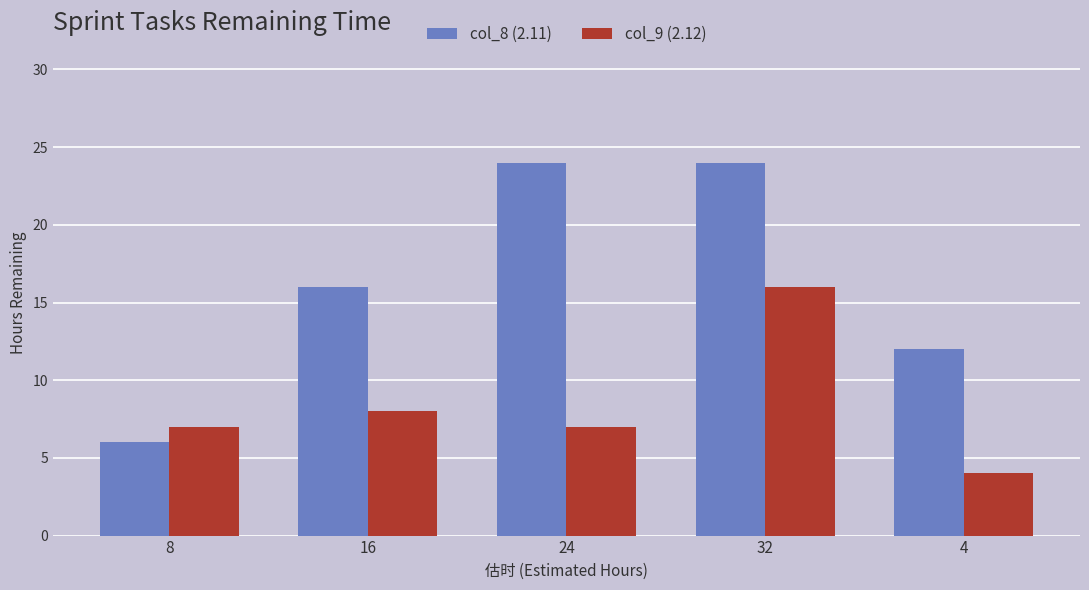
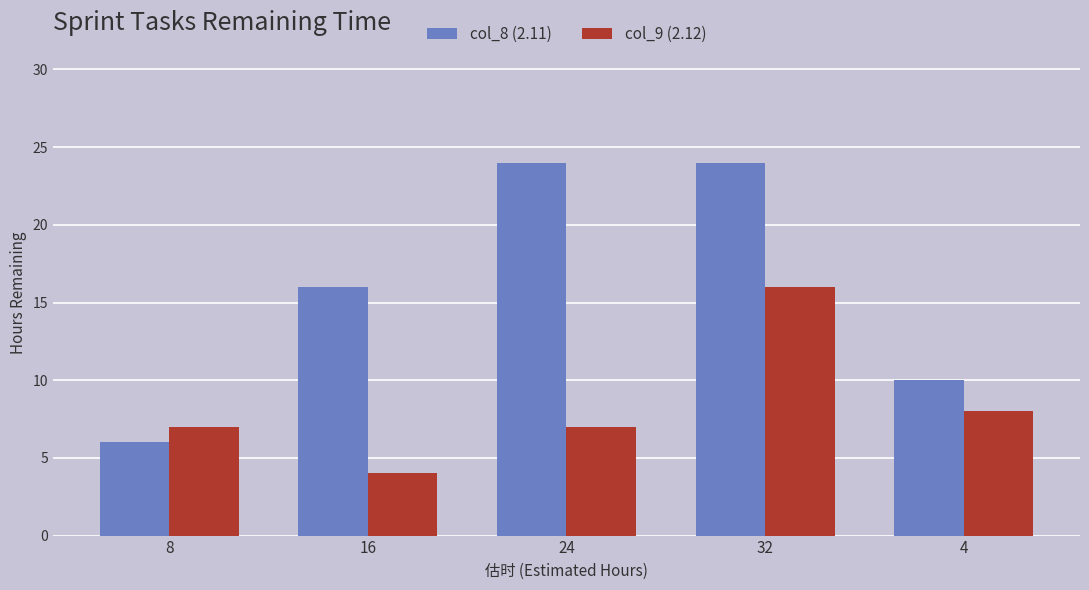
  {
    "col_8 (2.11)": {
      "8": 6,
      "16": 16,
      "24": 24,
      "32": 24,
-     "4": 12
+     "4": 10
    },
    "col_9 (2.12)": {
      "8": 7,
-     "16": 8,
+     "16": 4,
      "24": 7,
      "32": 16,
-     "4": 4
+     "4": 8
    }
  }
